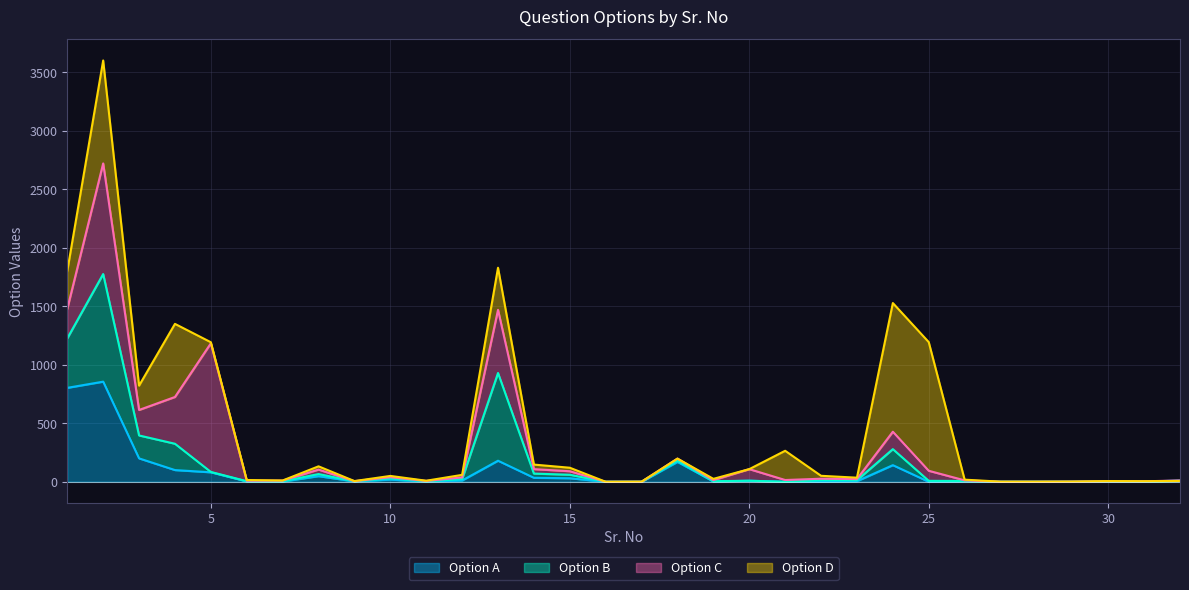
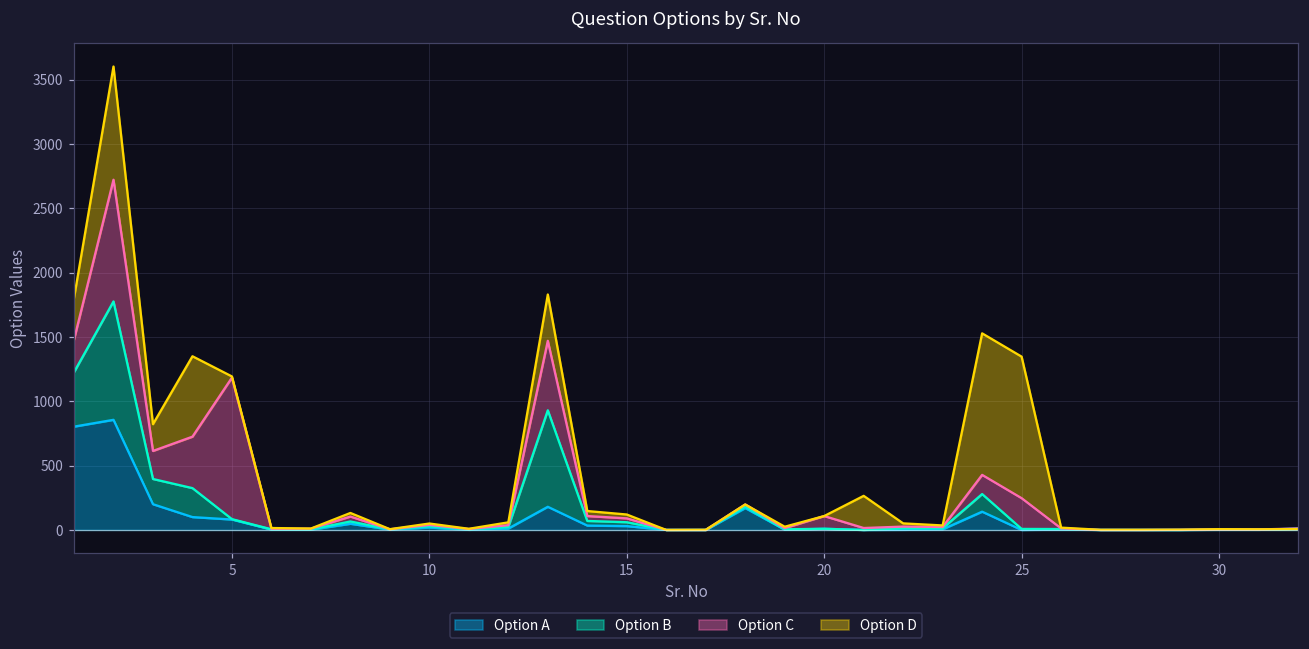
  {
    "Option C": {
      "15": 30,
-     "25": 90
+     "25": 240
    },
    "Option D": {
      "15": 30,
      "25": 1100
    }
  }
